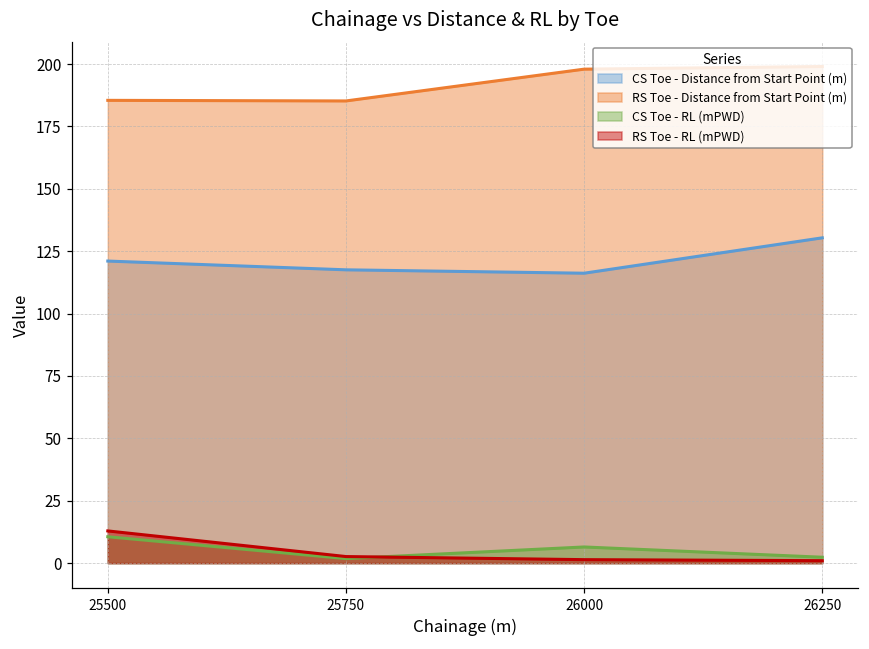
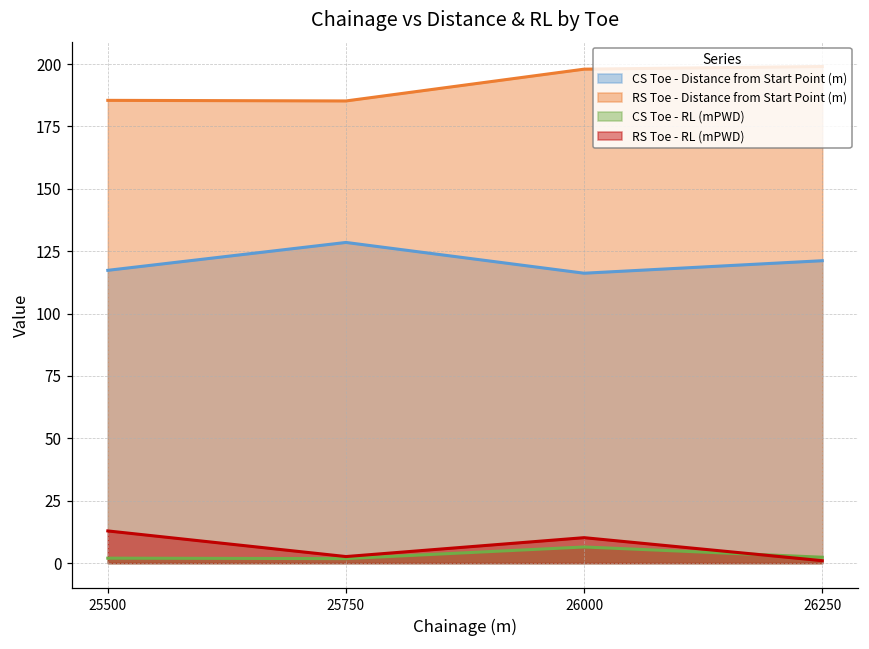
  {
    "CS Toe - Distance from Start Point (m)": {
-     "25500": 121,
-     "25750": 118,
+     "25500": 117,
+     "25750": 129,
      "26000": 116,
-     "26250": 130
+     "26250": 121
    },
    "RS Toe - Distance from Start Point (m)": {
      "25500": 185,
      "25750": 185,
      "26000": 198
    },
    "CS Toe - RL (mPWD)": {
-     "25500": 11,
+     "25500": 2,
      "26000": 6,
      "26250": 2
    },
    "RS Toe - RL (mPWD)": {
      "25500": 13,
-     "26000": 1,
+     "26000": 10,
      "26250": 1
    }
  }
